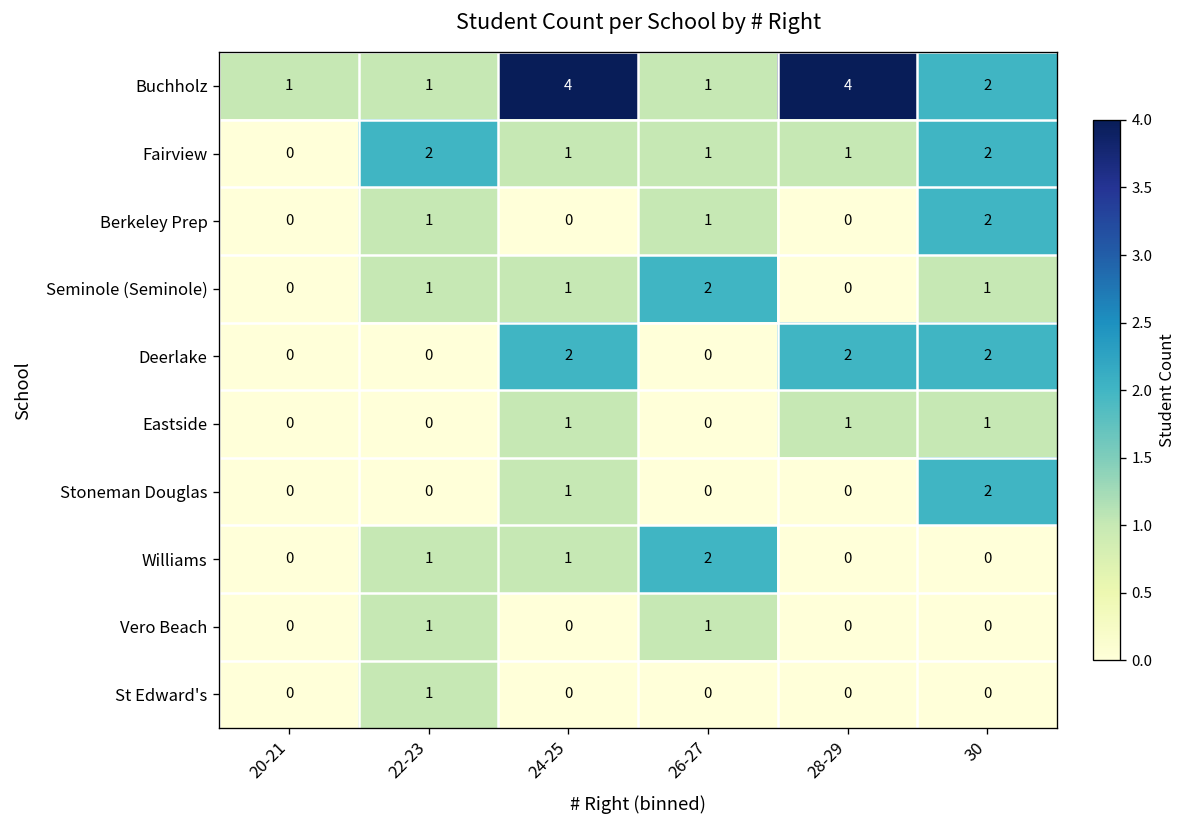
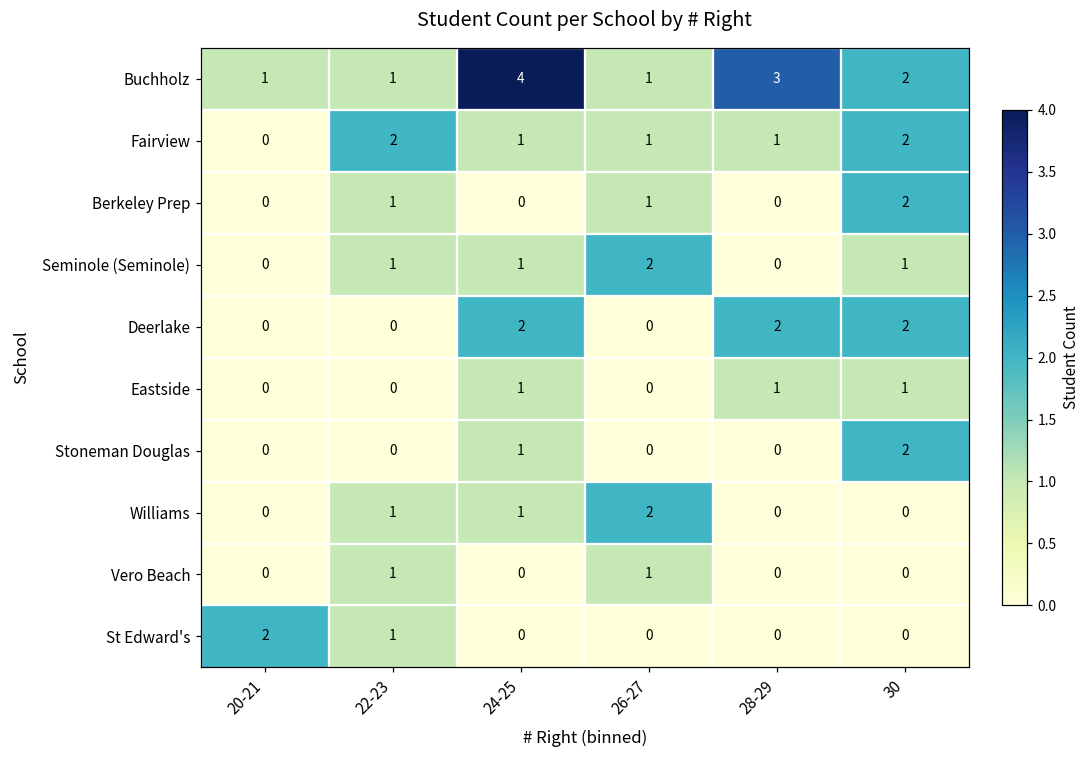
  {
    "Buchholz": {
      "20-21": 1,
      "22-23": 1,
      "24-25": 4,
      "26-27": 1,
-     "28-29": 4,
+     "28-29": 3,
      "30": 2
    },
    "Fairview": {
      "20-21": 0,
      "22-23": 2,
      "24-25": 1,
      "26-27": 1,
      "28-29": 1,
      "30": 2
    },
    "Berkeley Prep": {
      "20-21": 0,
      "22-23": 1,
      "24-25": 0,
      "26-27": 1,
      "28-29": 0,
      "30": 2
    },
    "Seminole (Seminole)": {
      "20-21": 0,
      "22-23": 1,
      "24-25": 1,
      "26-27": 2,
      "28-29": 0,
      "30": 1
    },
    "Deerlake": {
      "20-21": 0,
      "22-23": 0,
      "24-25": 2,
      "26-27": 0,
      "28-29": 2,
      "30": 2
    },
    "Eastside": {
      "20-21": 0,
      "22-23": 0,
      "24-25": 1,
      "26-27": 0,
      "28-29": 1,
      "30": 1
    },
    "Stoneman Douglas": {
      "20-21": 0,
      "22-23": 0,
      "24-25": 1,
      "26-27": 0,
      "28-29": 0,
      "30": 2
    },
    "Williams": {
      "20-21": 0,
      "22-23": 1,
      "24-25": 1,
      "26-27": 2,
      "28-29": 0,
      "30": 0
    },
    "Vero Beach": {
      "20-21": 0,
      "22-23": 1,
      "24-25": 0,
      "26-27": 1,
      "28-29": 0,
      "30": 0
    },
    "St Edward's": {
-     "20-21": 0,
+     "20-21": 2,
      "22-23": 1,
      "24-25": 0,
      "26-27": 0,
      "28-29": 0,
      "30": 0
    }
  }
